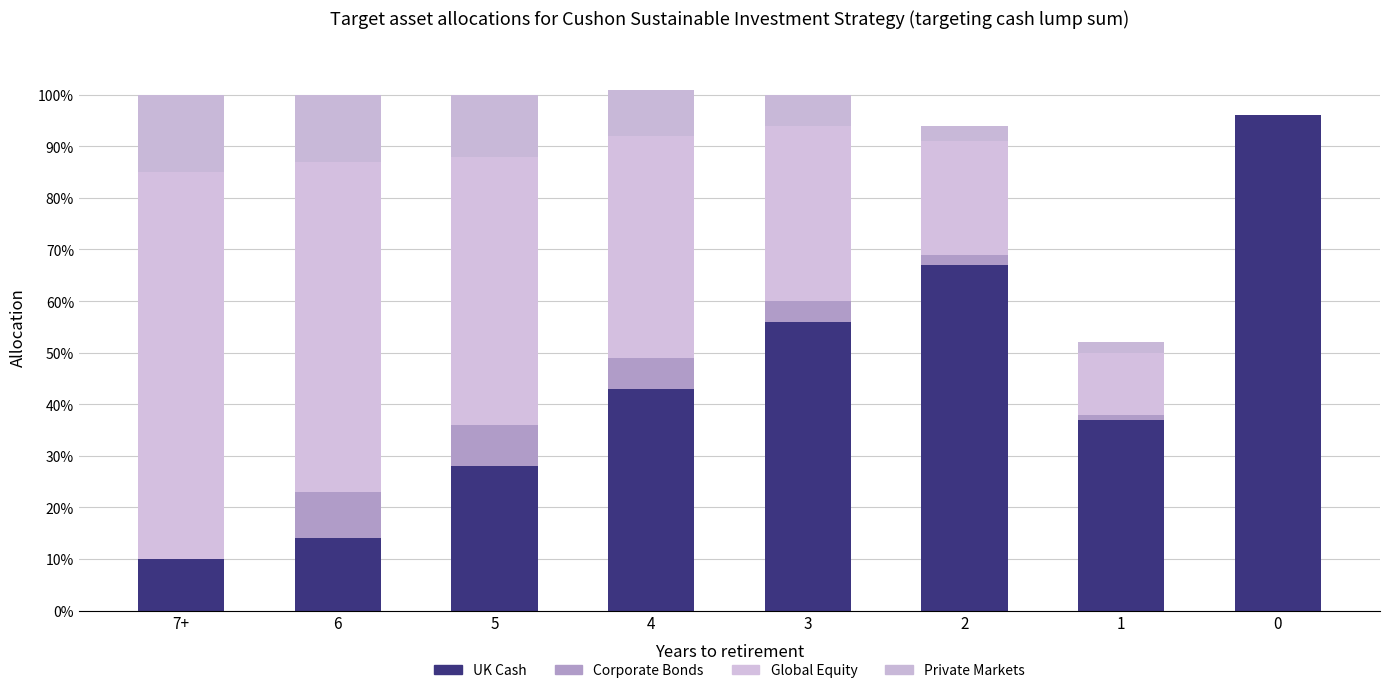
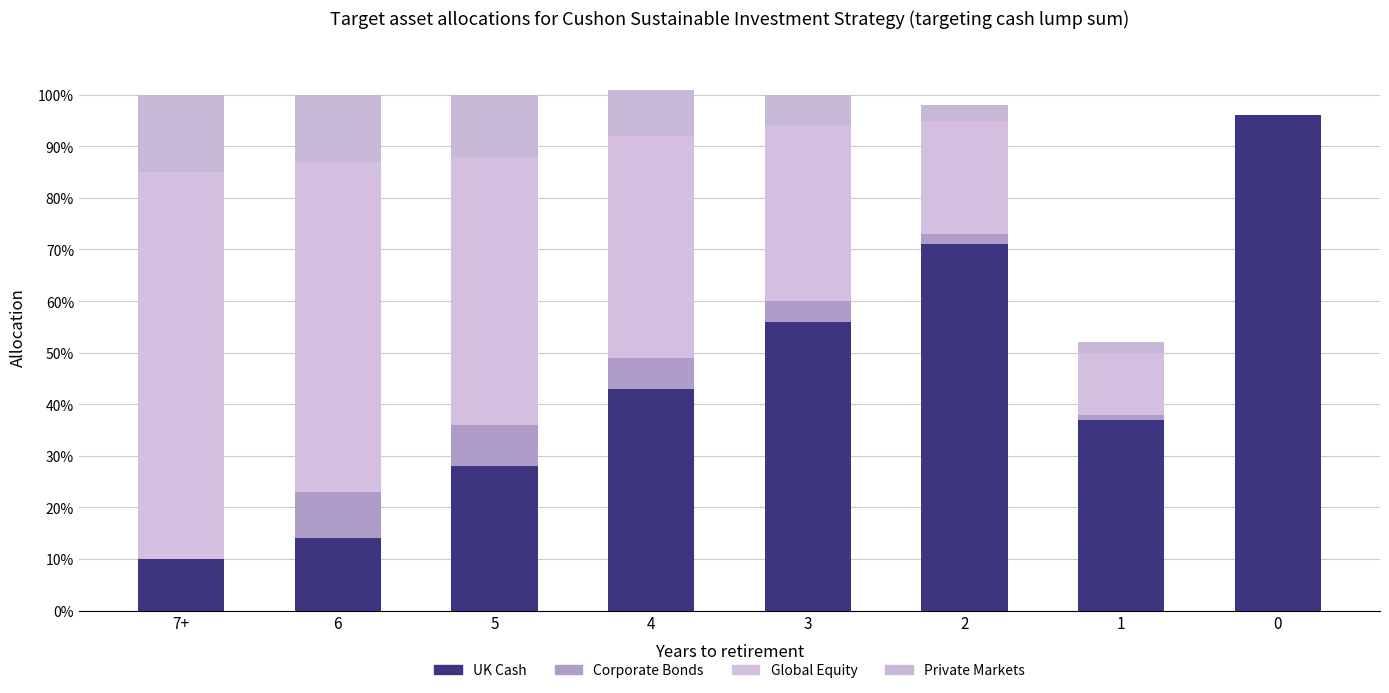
  {
    "UK Cash": {
      "7+": "10%",
      "6": "14%",
      "5": "28%",
      "4": "43%",
      "3": "56%",
-     "2": "67%",
+     "2": "71%",
      "1": "37%",
      "0": "96%"
    }
  }
